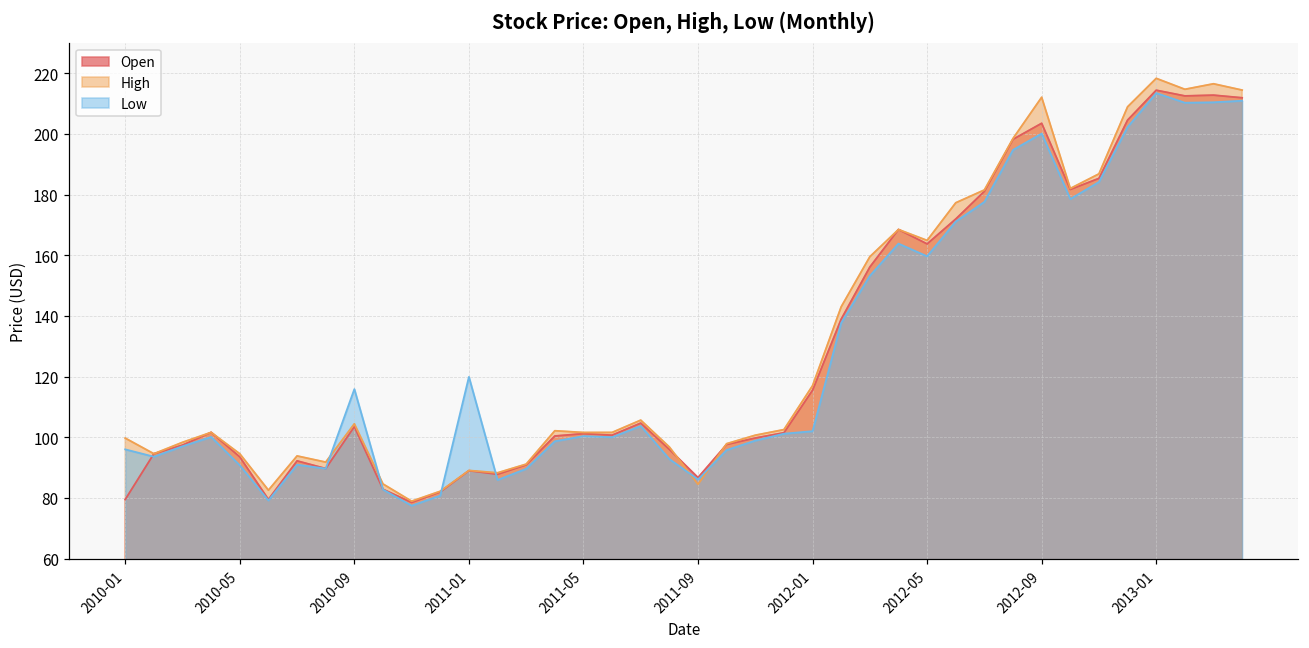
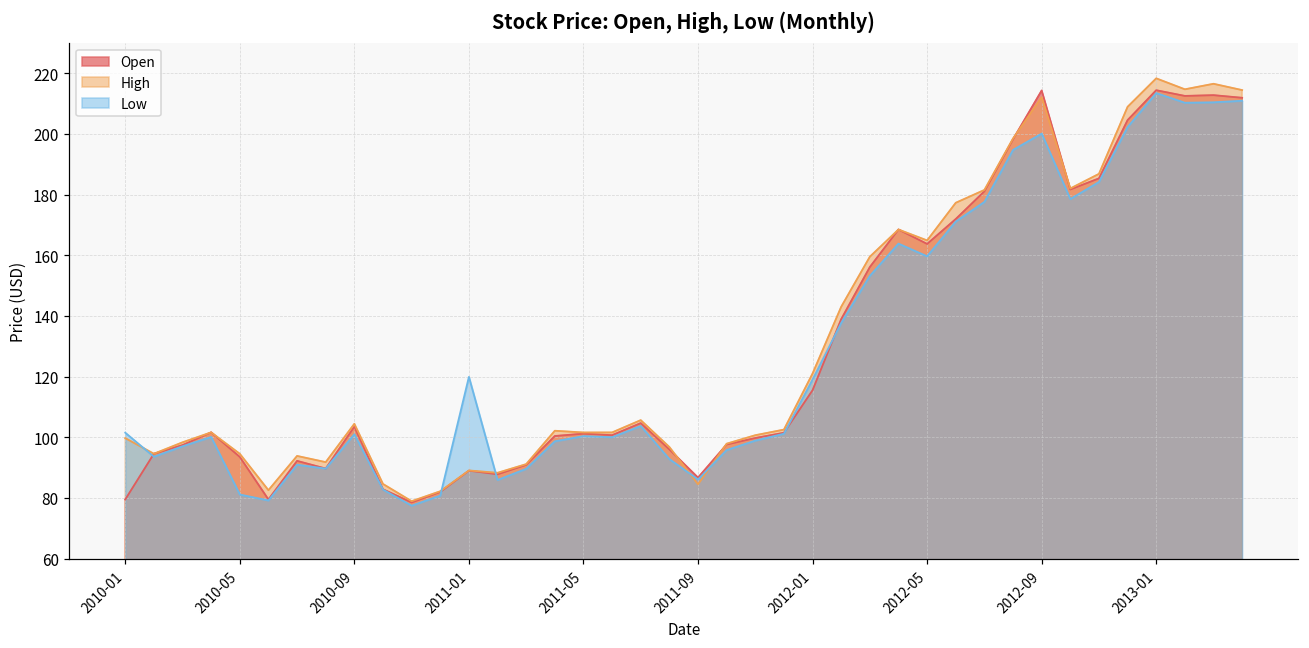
  {
    "Open": {
      "2010-01": 79,
      "2010-05": 94,
      "2010-09": 104,
      "2012-01": 116,
      "2012-05": 164,
-     "2012-09": 203,
+     "2012-09": 214,
      "2013-01": 214
    },
    "High": {
      "2010-01": 100,
      "2010-05": 95,
      "2010-09": 104,
      "2011-09": 85,
-     "2012-01": 117,
+     "2012-01": 121,
      "2012-05": 165,
      "2012-09": 212,
      "2013-01": 218
    },
    "Low": {
-     "2010-01": 96,
-     "2010-05": 91,
-     "2010-09": 116,
+     "2010-01": 102,
+     "2010-05": 81,
+     "2010-09": 101,
      "2011-01": 120,
-     "2012-01": 102,
+     "2012-01": 119,
      "2012-05": 160,
      "2012-09": 200,
      "2013-01": 213
    }
  }
